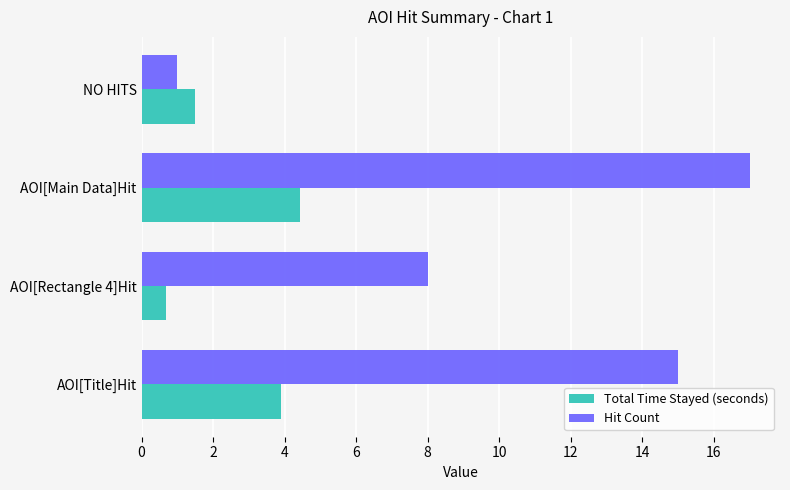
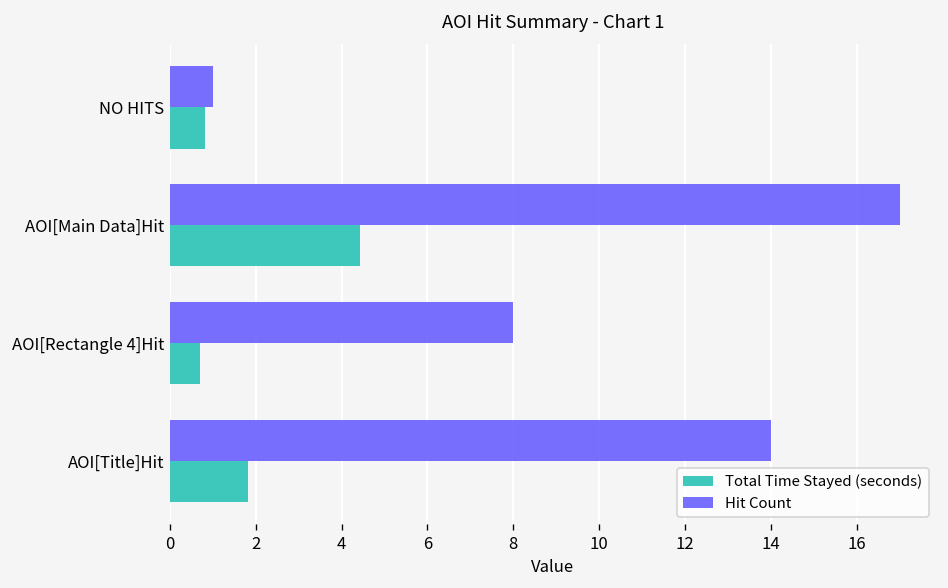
  {
    "Total Time Stayed (seconds)": {
-     "NO HITS": 1.5,
+     "NO HITS": 0.8,
      "AOI[Main Data]Hit": 4.4,
      "AOI[Rectangle 4]Hit": 0.7,
-     "AOI[Title]Hit": 3.9
+     "AOI[Title]Hit": 1.8
    },
    "Hit Count": {
      "NO HITS": 1,
      "AOI[Main Data]Hit": 17,
      "AOI[Rectangle 4]Hit": 8,
-     "AOI[Title]Hit": 15
+     "AOI[Title]Hit": 14
    }
  }
